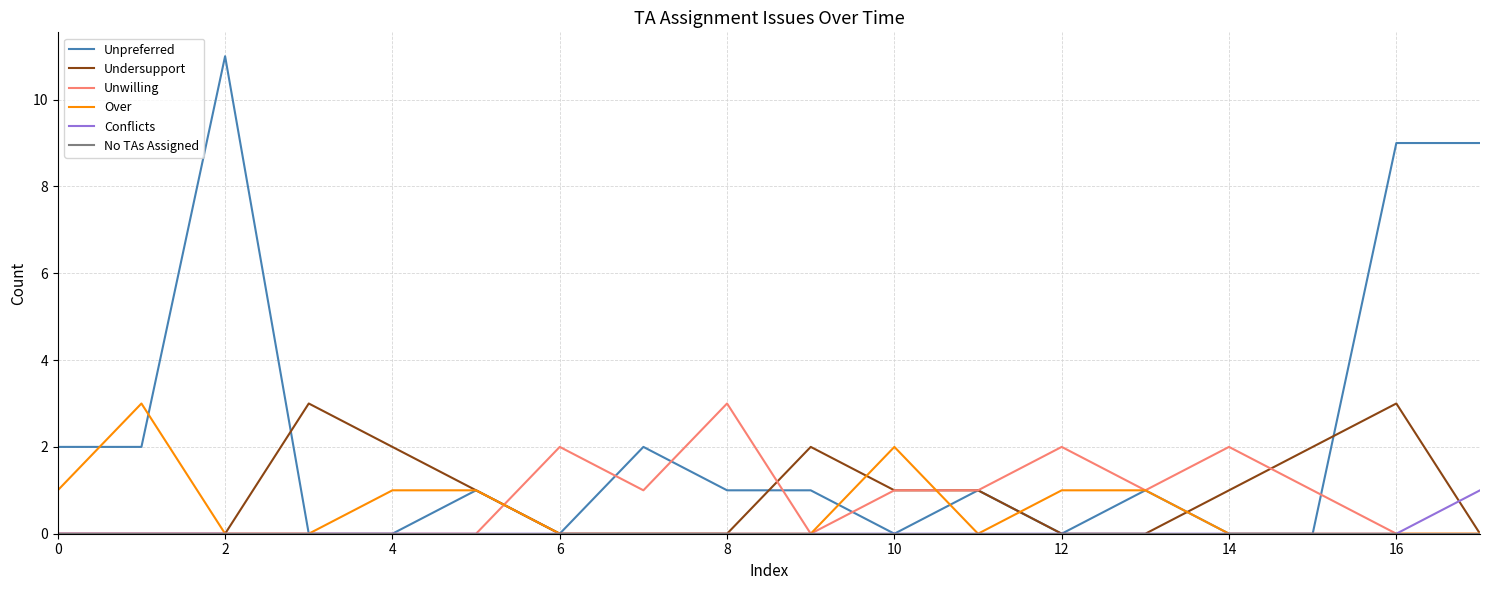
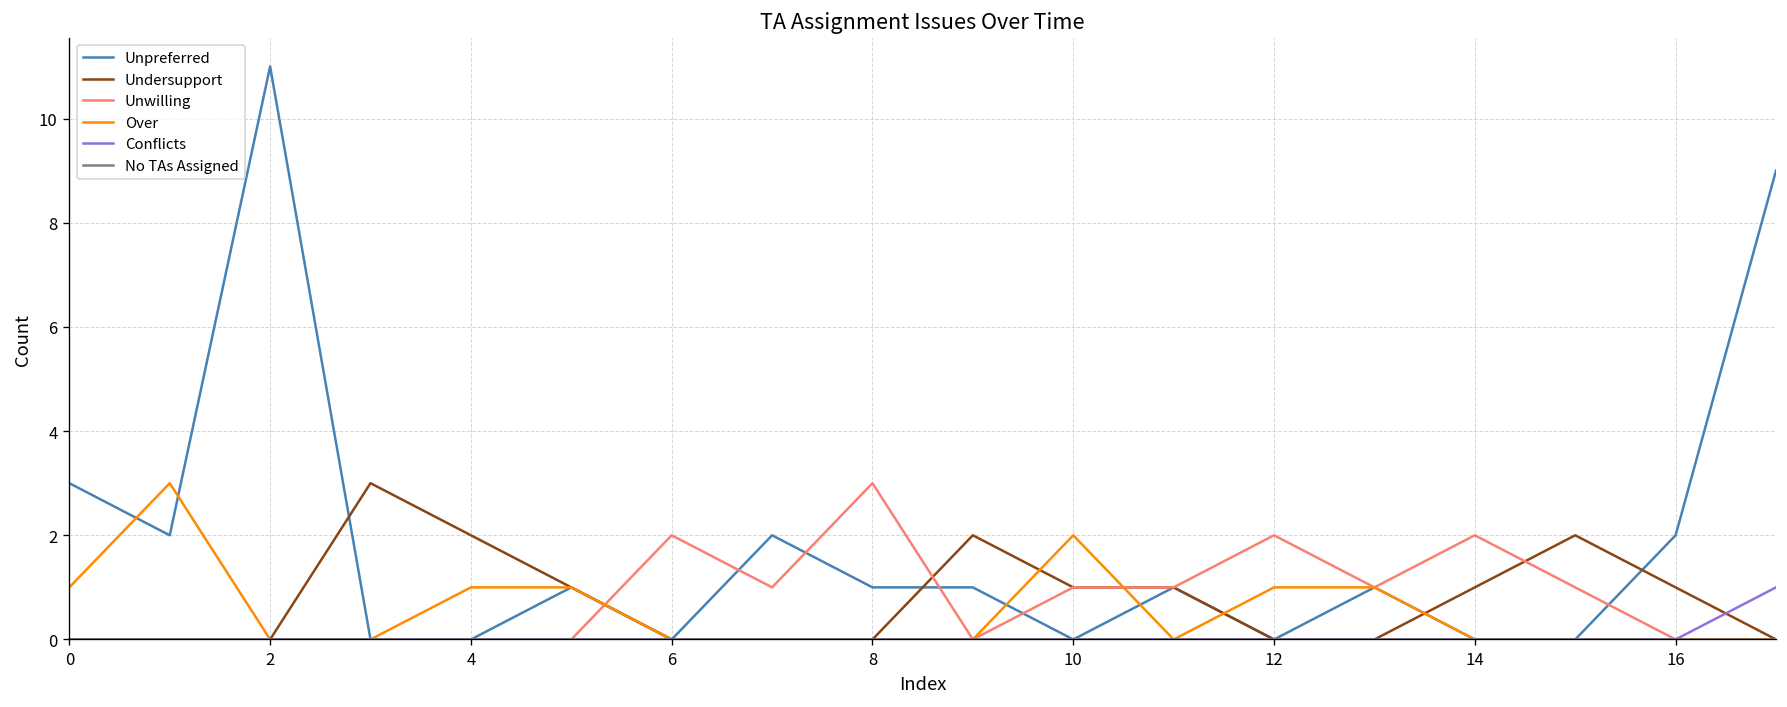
  {
    "Unpreferred": {
-     "0": 2,
+     "0": 3,
      "2": 11,
      "8": 1,
-     "16": 9
+     "16": 2
    },
    "Undersupport": {
      "4": 2,
      "14": 1,
-     "16": 3
+     "16": 1
    },
    "Unwilling": {
      "6": 2,
      "8": 3,
      "12": 2,
      "14": 2
    },
    "Over": {
      "0": 1,
      "4": 1,
      "10": 2,
      "12": 1
    }
  }
